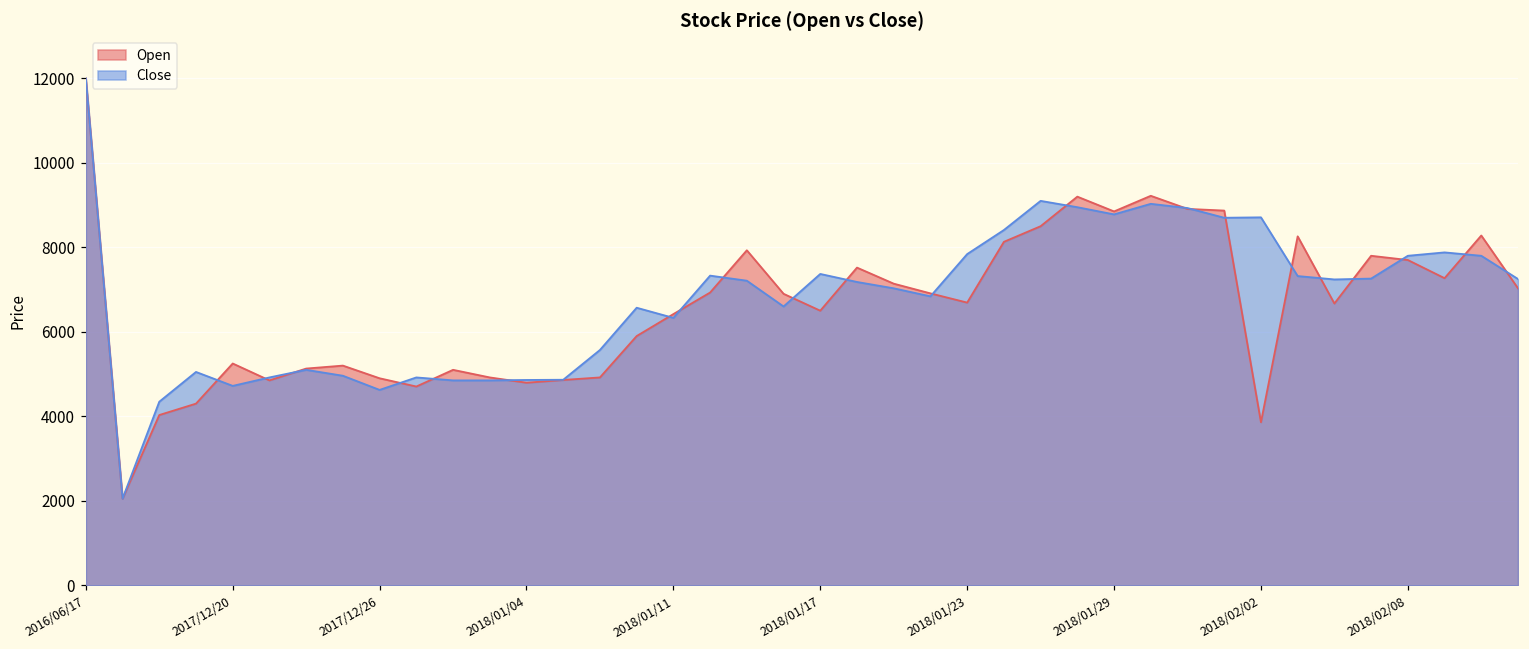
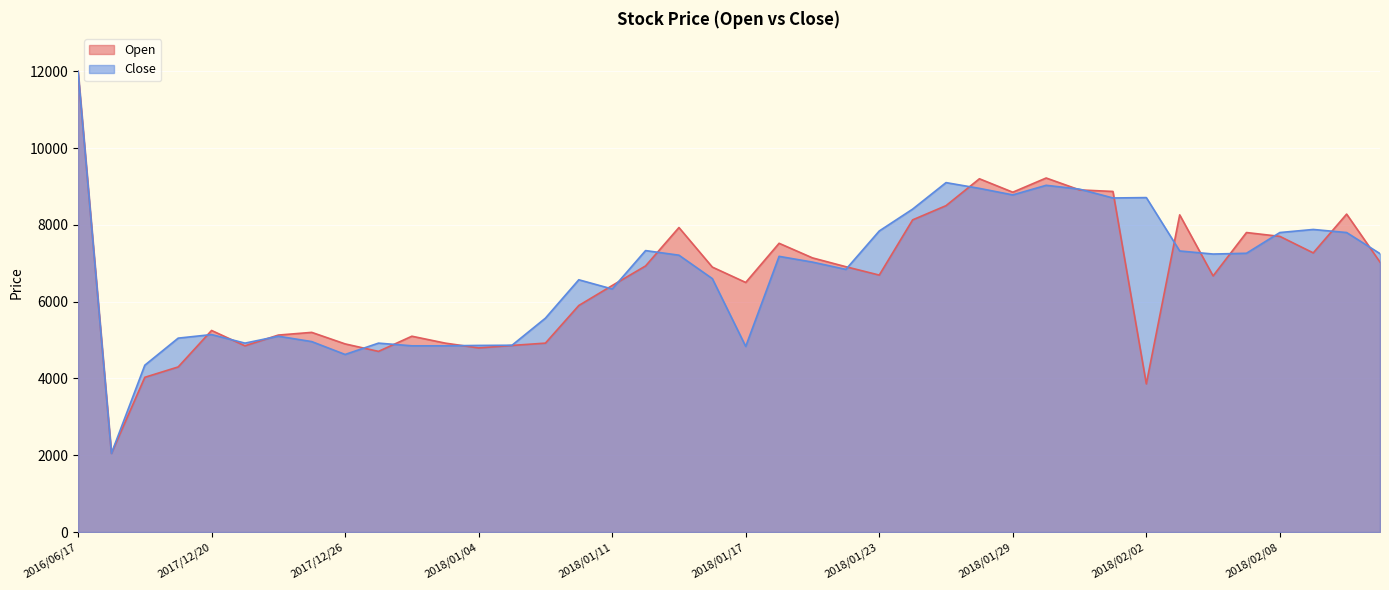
  {
    "Open": {
      "2017/12/20": 5300,
      "2017/12/26": 4900,
      "2018/01/11": 6400,
      "2018/01/17": 6500,
      "2018/01/23": 6700,
      "2018/01/29": 8900,
      "2018/02/02": 3900,
      "2018/02/08": 7700
    },
    "Close": {
-     "2017/12/20": 4700,
+     "2017/12/20": 5100,
      "2017/12/26": 4600,
      "2018/01/11": 6300,
-     "2018/01/17": 7400,
+     "2018/01/17": 4800,
      "2018/01/23": 7800,
      "2018/01/29": 8800,
      "2018/02/02": 8700,
      "2018/02/08": 7800
    }
  }
